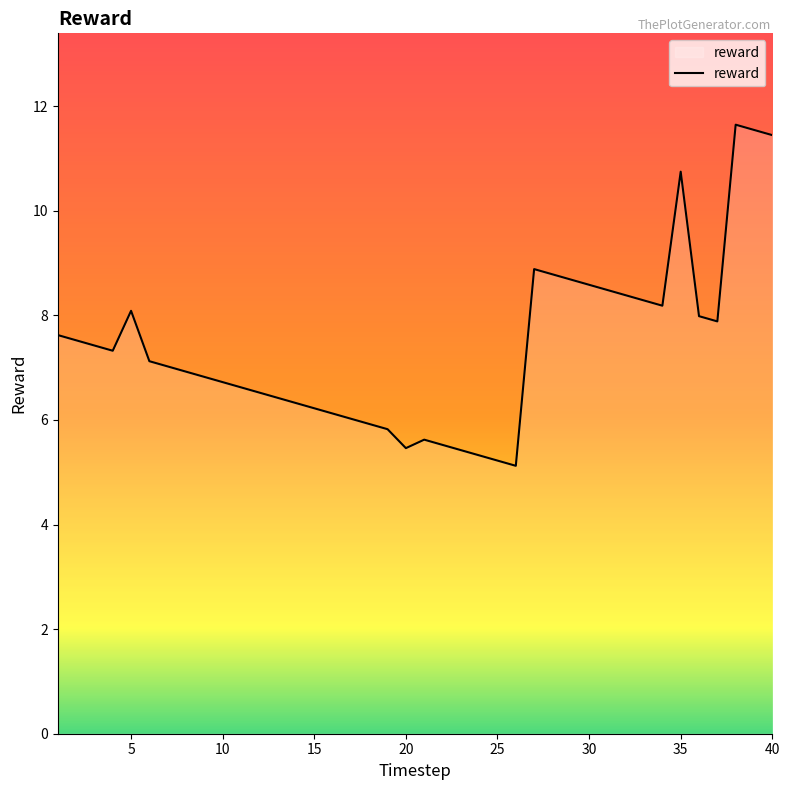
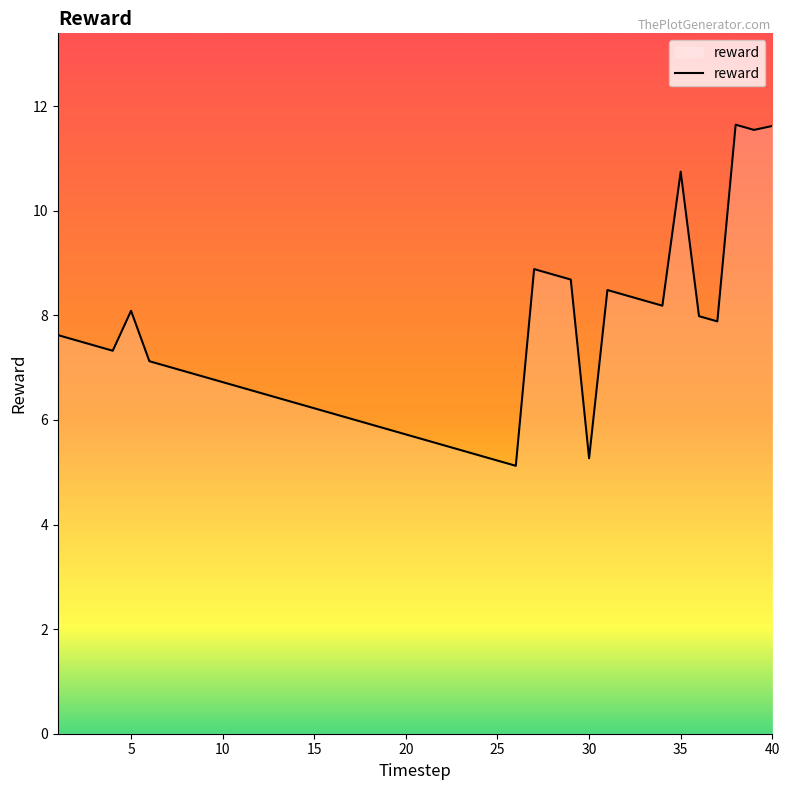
  {
    "5": 8.1,
    "10": 6.7,
    "15": 6.2,
-   "20": 5.5,
+   "20": 5.7,
    "25": 5.2,
-   "30": 8.6,
+   "30": 5.3,
    "35": 10.7,
-   "40": 11.4
+   "40": 11.6
  }
